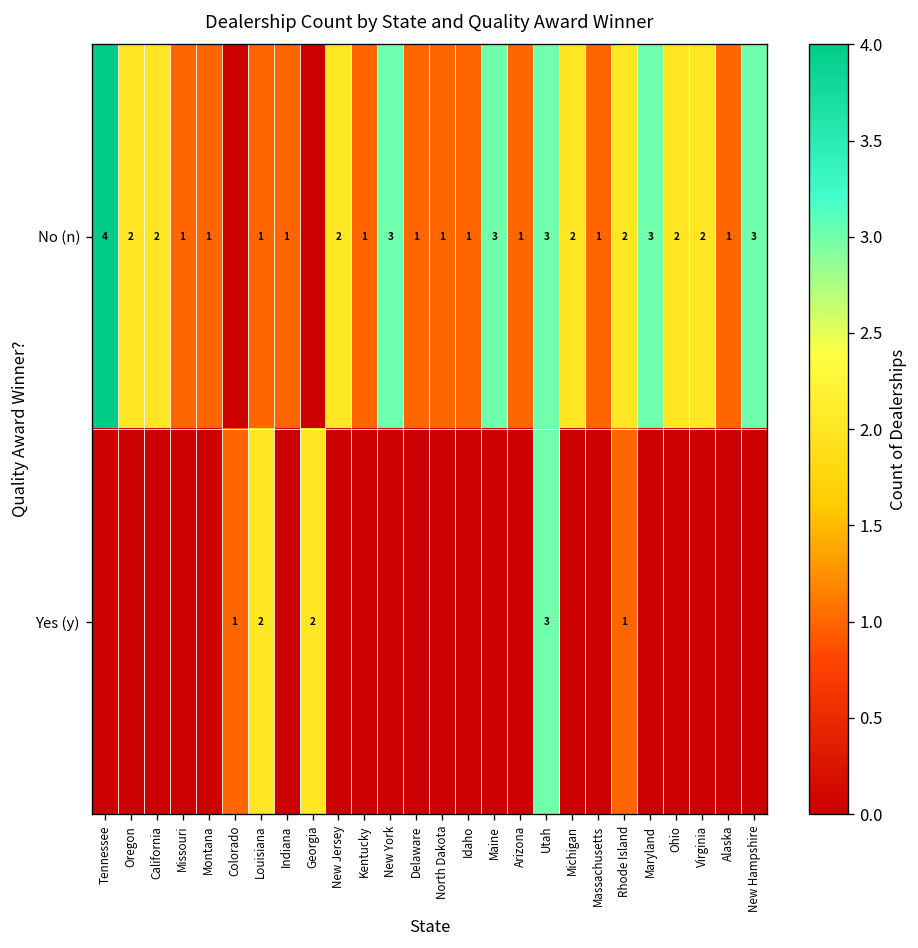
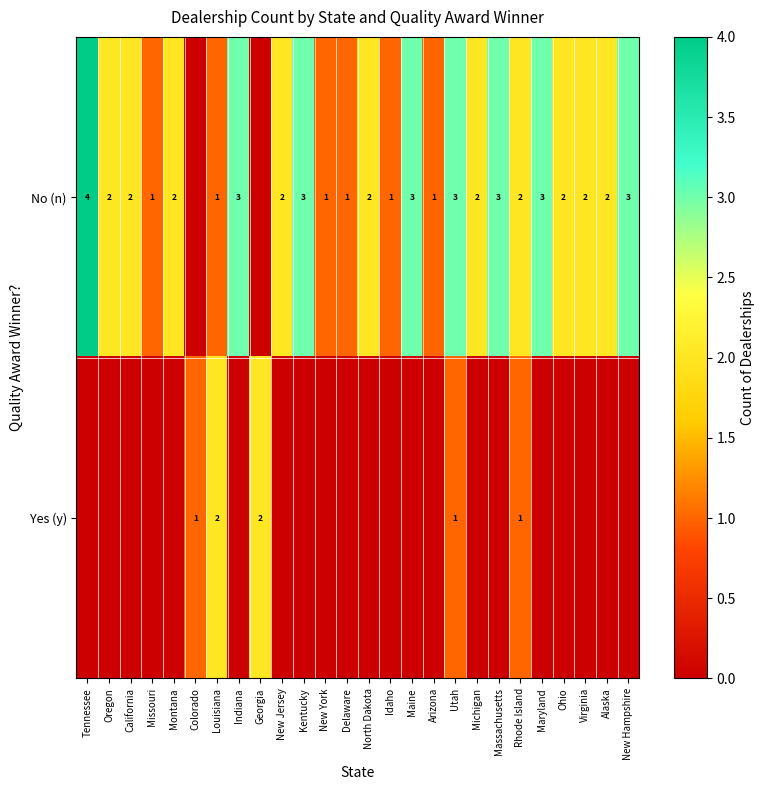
  {
    "No (n)": {
      "Tennessee": 4,
      "Oregon": 2,
      "California": 2,
      "Missouri": 1,
-     "Montana": 1,
+     "Montana": 2,
      "Louisiana": 1,
-     "Indiana": 1,
+     "Indiana": 3,
      "New Jersey": 2,
-     "Kentucky": 1,
-     "New York": 3,
+     "Kentucky": 3,
+     "New York": 1,
      "Delaware": 1,
-     "North Dakota": 1,
+     "North Dakota": 2,
      "Idaho": 1,
      "Maine": 3,
      "Arizona": 1,
      "Utah": 3,
      "Michigan": 2,
-     "Massachusetts": 1,
+     "Massachusetts": 3,
      "Rhode Island": 2,
      "Maryland": 3,
      "Ohio": 2,
      "Virginia": 2,
-     "Alaska": 1,
+     "Alaska": 2,
      "New Hampshire": 3
    },
    "Yes (y)": {
      "Colorado": 1,
      "Louisiana": 2,
      "Georgia": 2,
-     "Utah": 3,
+     "Utah": 1,
      "Rhode Island": 1
    }
  }
